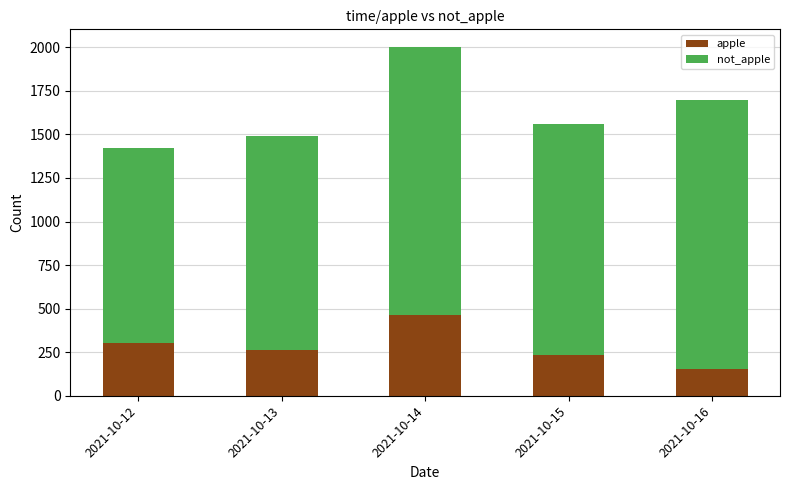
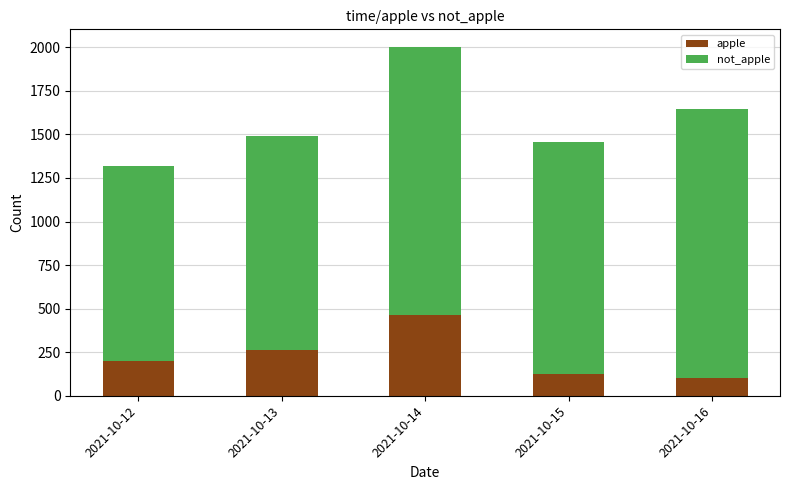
  {
    "apple": {
-     "2021-10-12": 300,
+     "2021-10-12": 200,
      "2021-10-13": 270,
      "2021-10-14": 460,
-     "2021-10-15": 230,
-     "2021-10-16": 150
+     "2021-10-15": 120,
+     "2021-10-16": 100
    },
    "not_apple": {
      "2021-10-12": 1120,
      "2021-10-13": 1230,
      "2021-10-14": 1540,
      "2021-10-15": 1330,
      "2021-10-16": 1540
    }
  }
